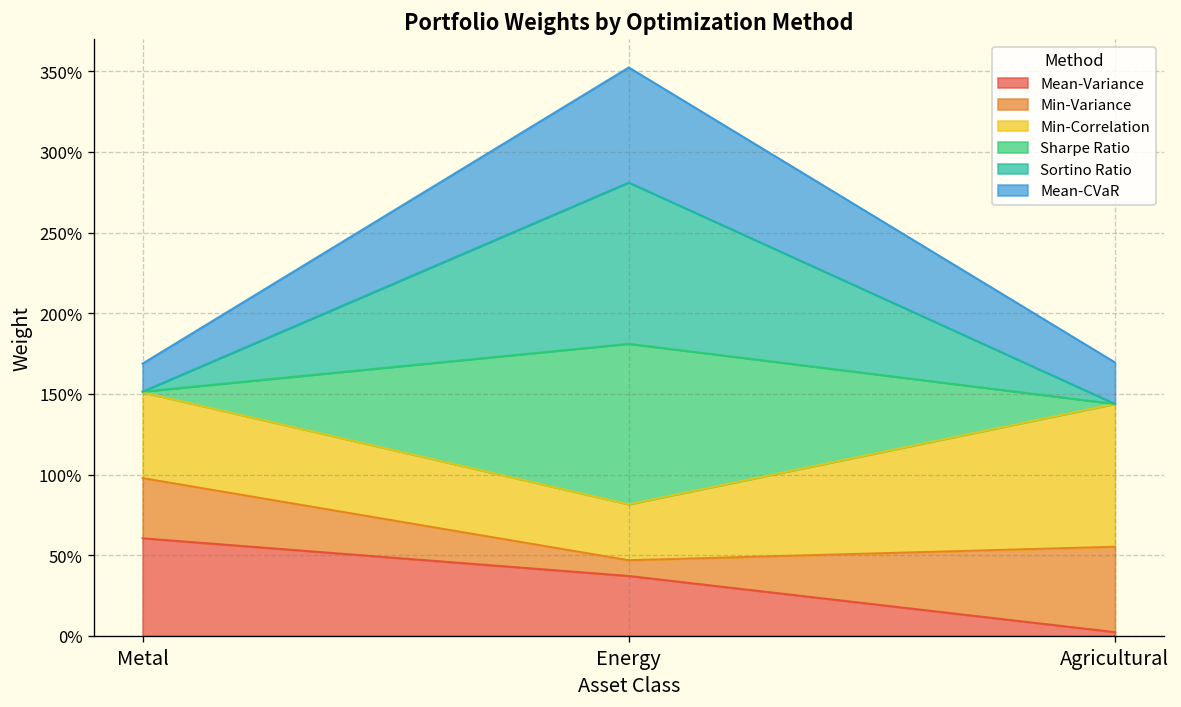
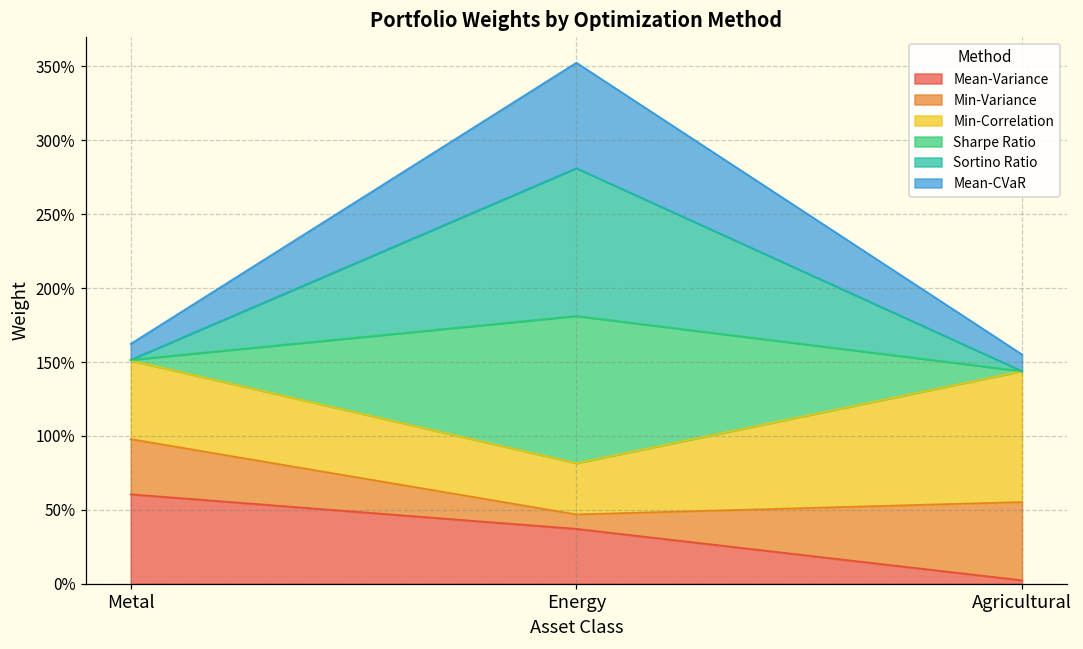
  {
    "Min-Correlation": {
      "Energy": "35%"
    },
    "Mean-CVaR": {
-     "Metal": "17%",
+     "Metal": "11%",
      "Energy": "71%",
-     "Agricultural": "26%"
+     "Agricultural": "11%"
    }
  }
